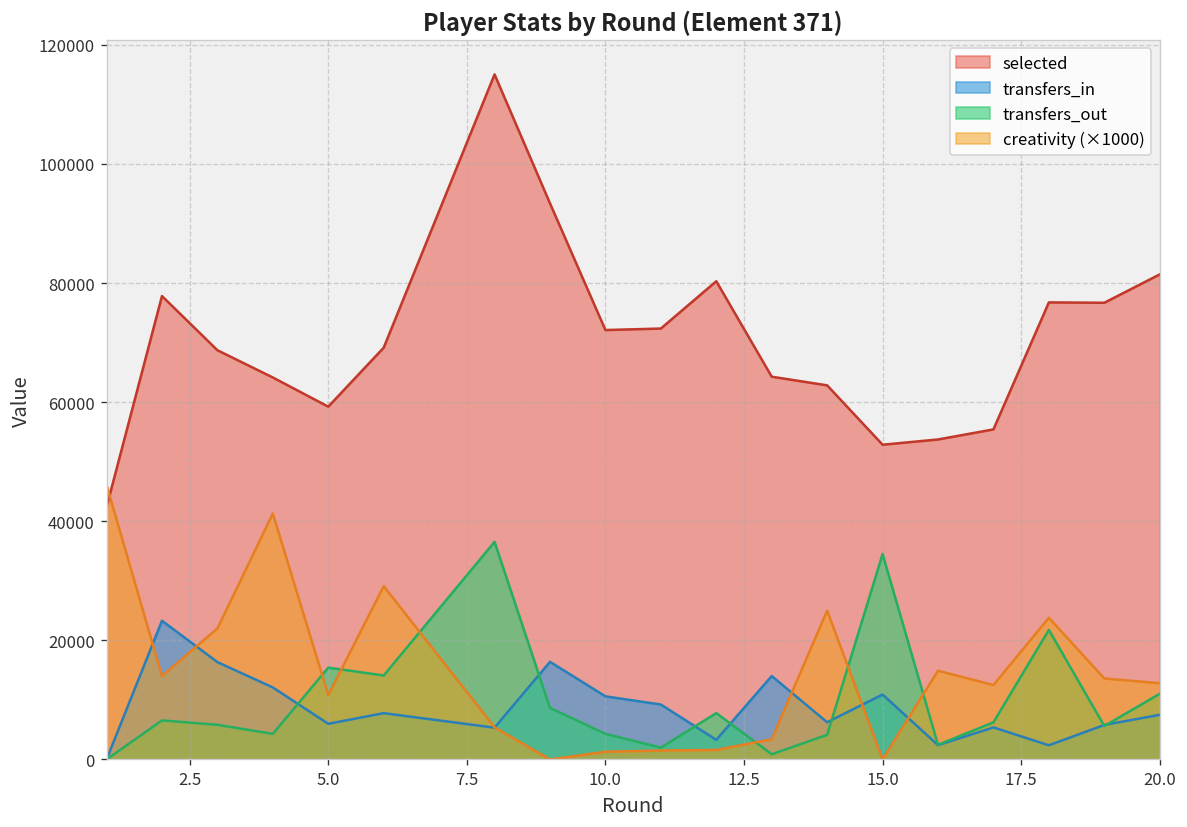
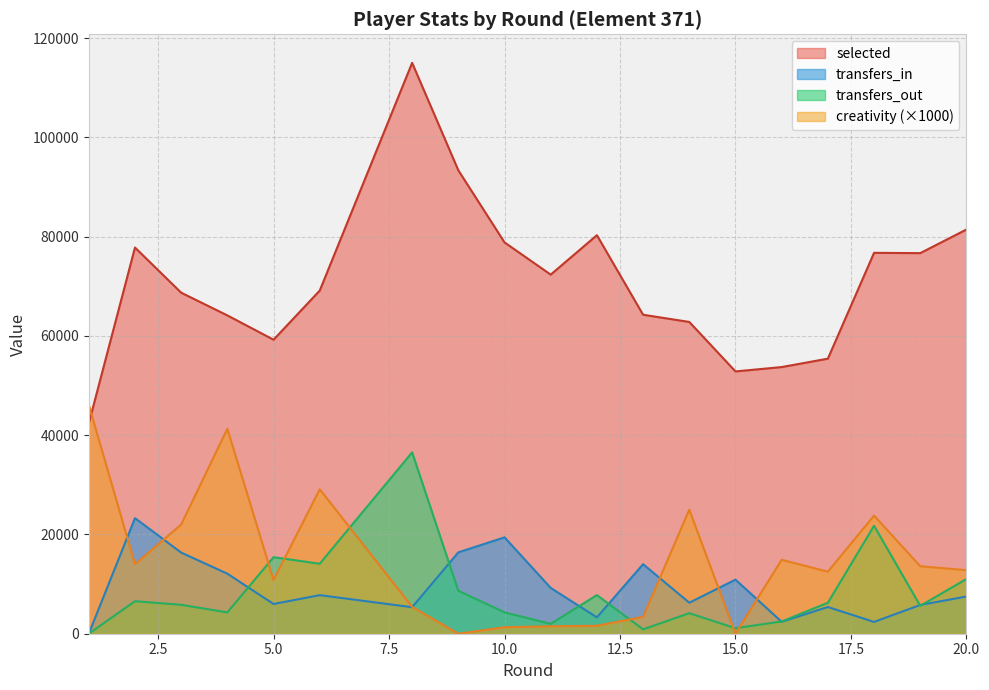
  {
    "selected": {
      "5.0": 59000,
-     "10.0": 72000,
+     "10.0": 79000,
      "15.0": 53000,
      "20.0": 81000
    },
    "transfers_in": {
      "5.0": 6000,
-     "10.0": 11000,
+     "10.0": 19000,
      "15.0": 11000,
      "20.0": 7000
    },
    "transfers_out": {
      "5.0": 15000,
      "10.0": 4000,
-     "15.0": 34000,
+     "15.0": 1000,
      "20.0": 11000
    },
    "creativity (×1000)": {
      "5.0": 11000,
      "10.0": 1000,
      "15.0": 0,
      "20.0": 13000
    }
  }
